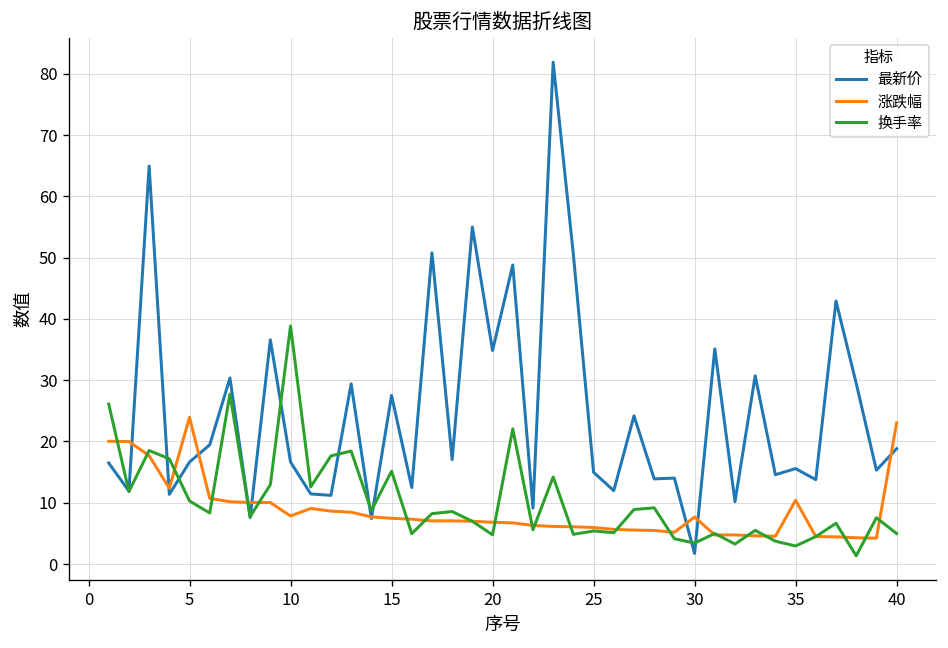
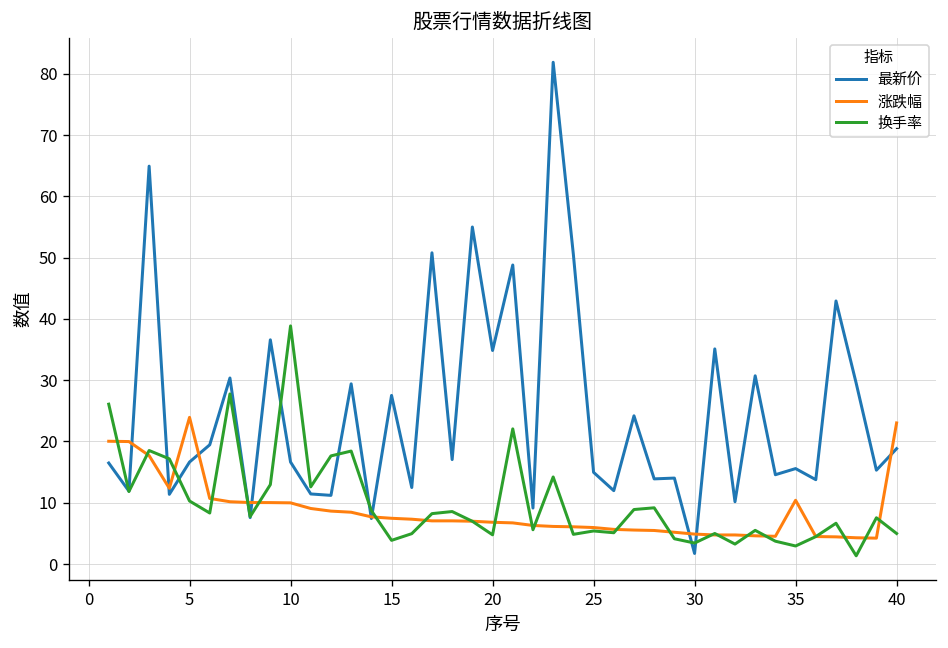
  {
    "最新价": {
      "5": 17,
      "10": 17,
      "15": 28,
      "20": 35,
      "25": 15,
      "30": 2,
      "35": 16,
      "40": 19
    },
    "涨跌幅": {
      "5": 24,
-     "10": 8,
+     "10": 10,
      "15": 7,
      "20": 7,
      "25": 6,
-     "30": 8,
+     "30": 5,
      "35": 10,
      "40": 23
    },
    "换手率": {
      "5": 10,
      "10": 39,
-     "15": 15,
+     "15": 4,
      "20": 5,
      "25": 5,
      "30": 3,
      "35": 3,
      "40": 5
    }
  }
